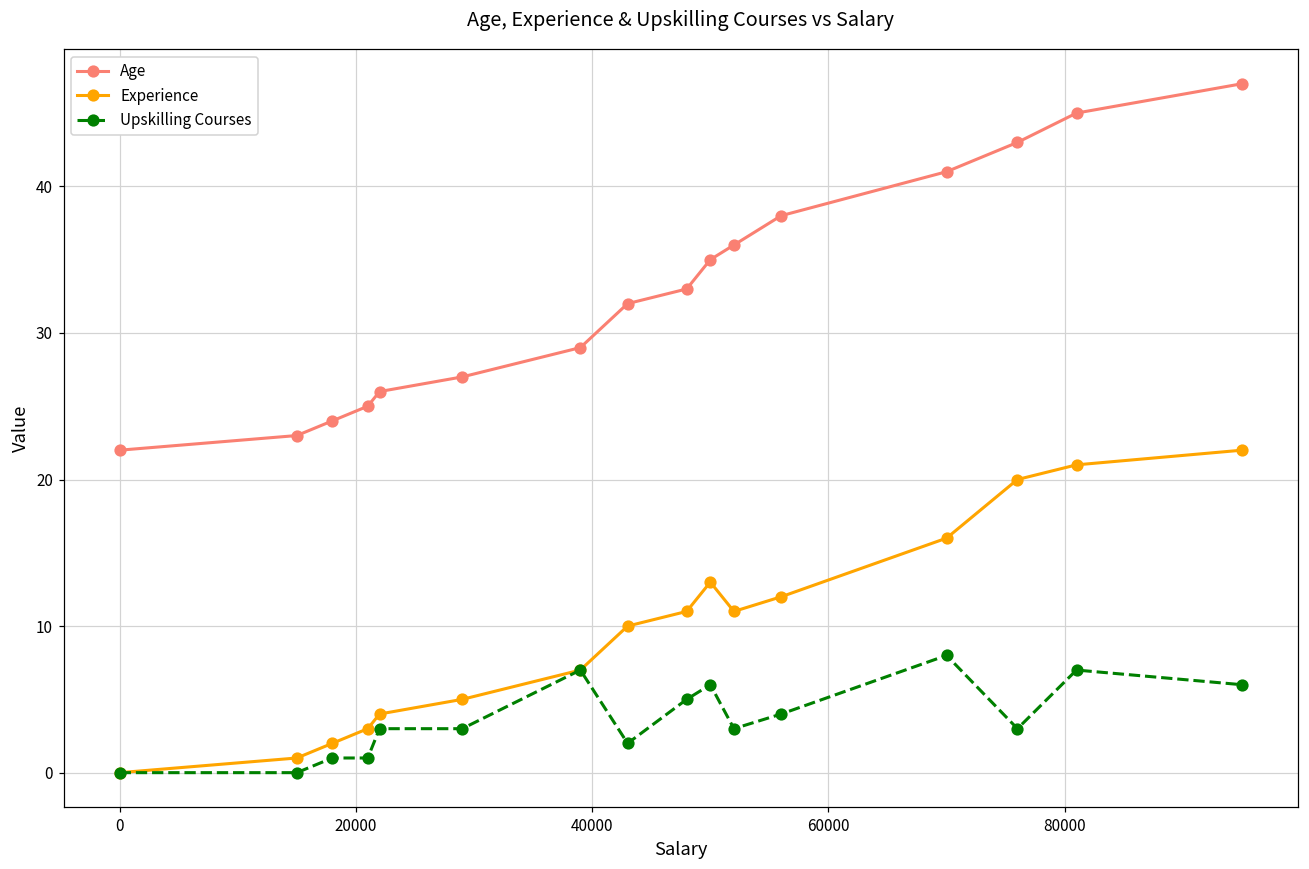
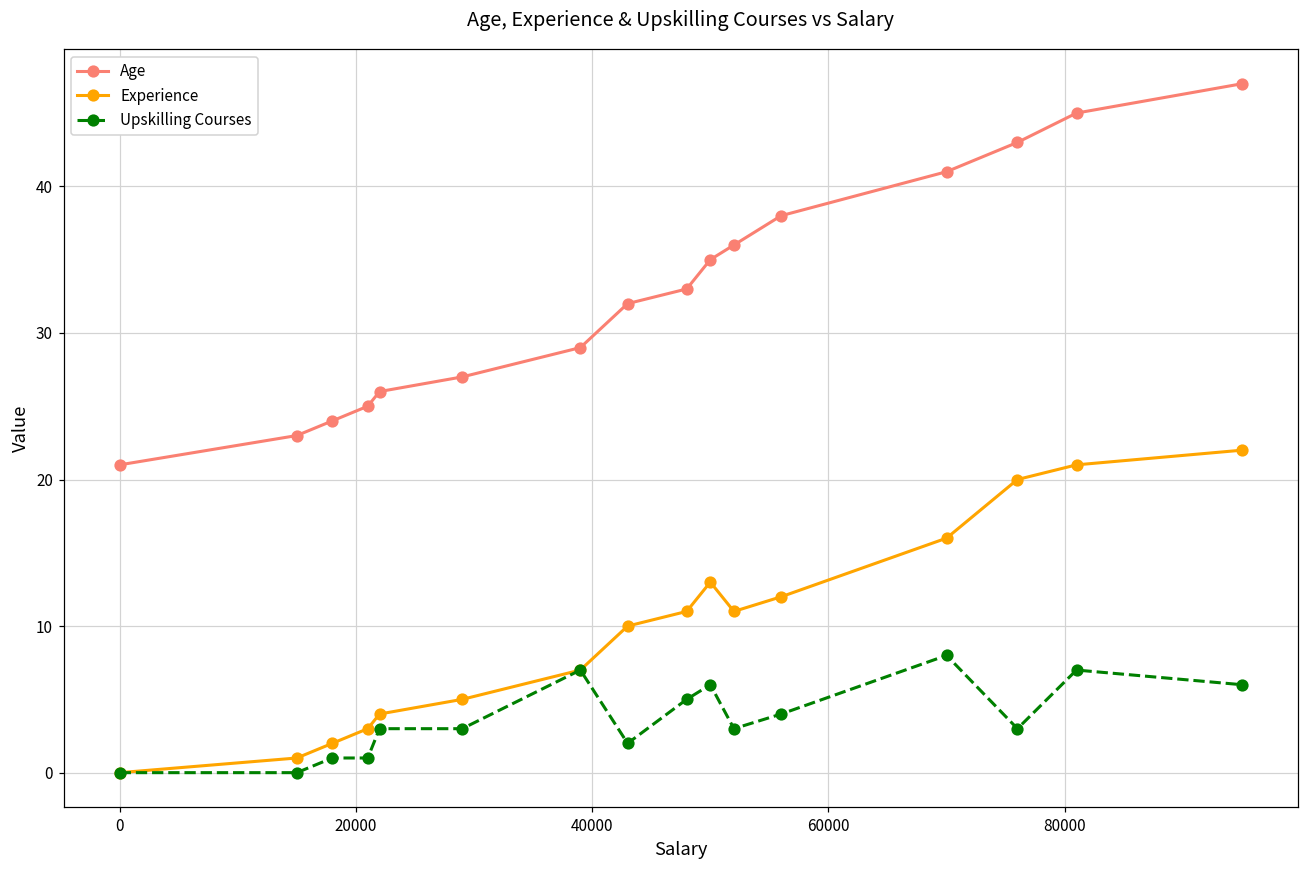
  {
    "Age": {
-     "0": 22
+     "0": 21
    }
  }
